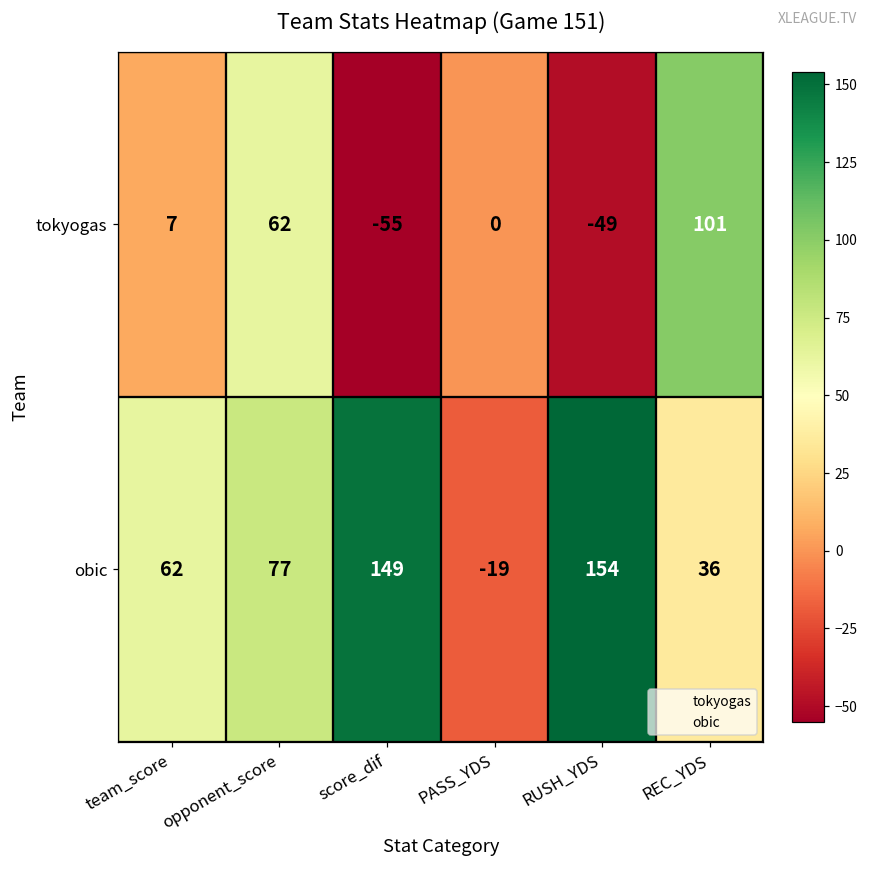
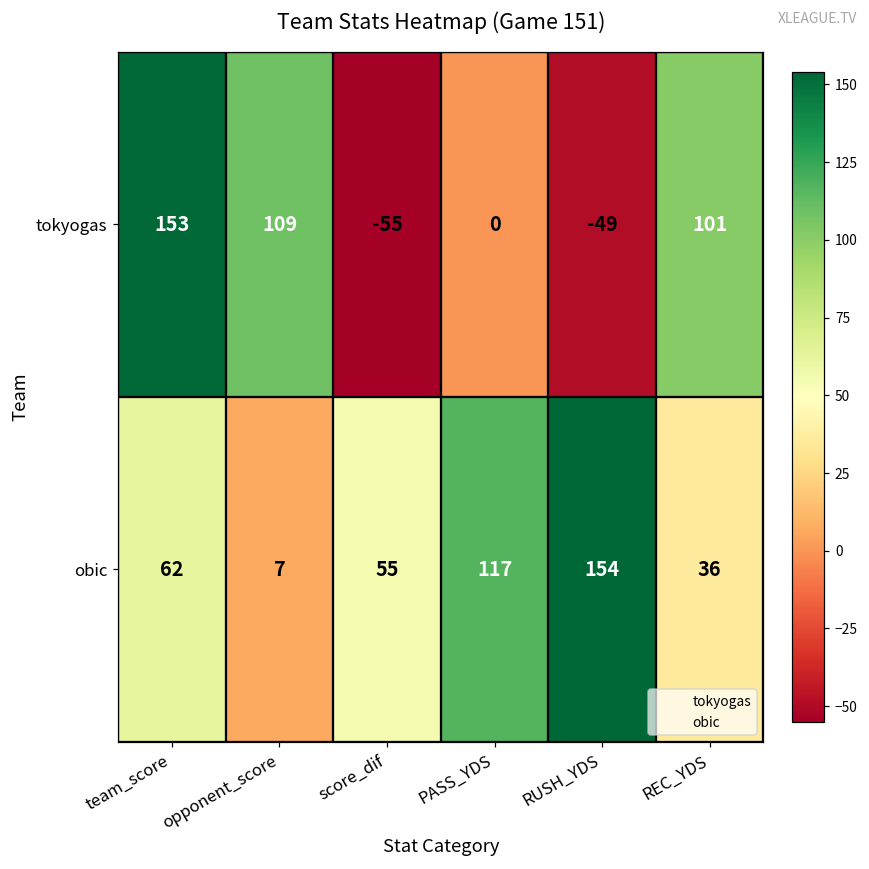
  {
    "tokyogas": {
-     "team_score": 7,
-     "opponent_score": 62
+     "team_score": 153,
+     "opponent_score": 109
    },
    "obic": {
-     "opponent_score": 77,
-     "score_dif": 149,
-     "PASS_YDS": -19
+     "opponent_score": 7,
+     "score_dif": 55,
+     "PASS_YDS": 117
    }
  }
